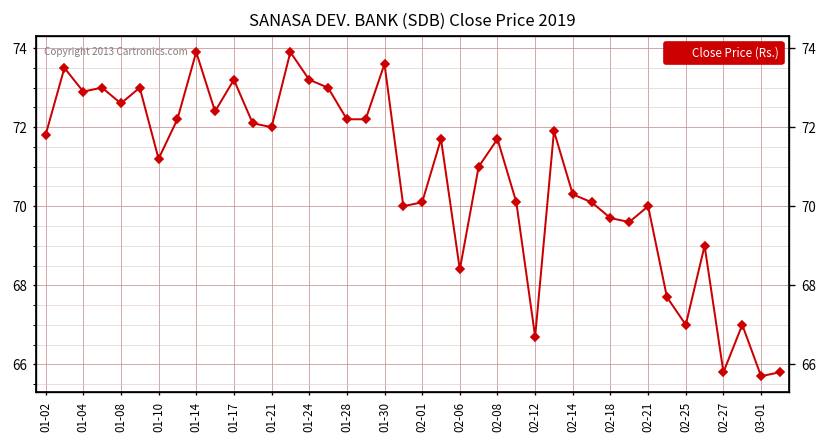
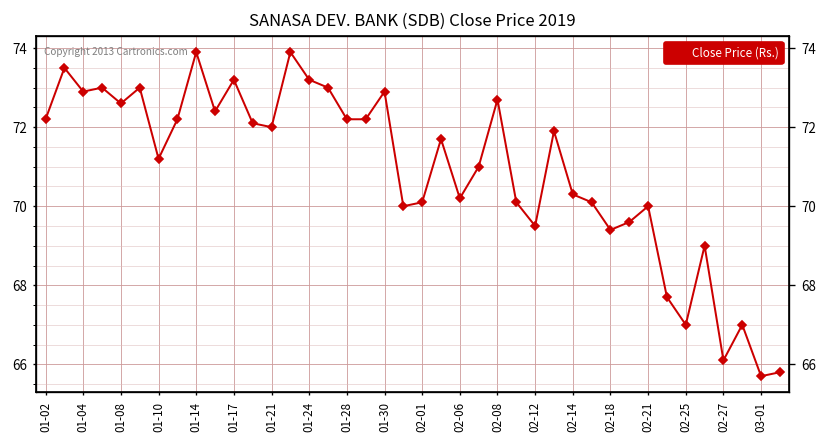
  {
-   "01-02": 71.8,
+   "01-02": 72.2,
    "01-04": 72.9,
    "01-08": 72.6,
    "01-10": 71.2,
    "01-17": 73.2,
    "01-21": 72.0,
    "01-24": 73.2,
    "01-28": 72.2,
-   "01-30": 73.6,
+   "01-30": 72.9,
    "02-01": 70.1,
-   "02-06": 68.4,
-   "02-08": 71.7,
-   "02-12": 66.7,
+   "02-06": 70.2,
+   "02-08": 72.7,
+   "02-12": 69.5,
    "02-14": 70.3,
-   "02-18": 69.7,
+   "02-18": 69.4,
    "02-21": 70.0,
    "02-25": 67.0,
-   "02-27": 65.8,
+   "02-27": 66.1,
    "03-01": 65.7
  }
